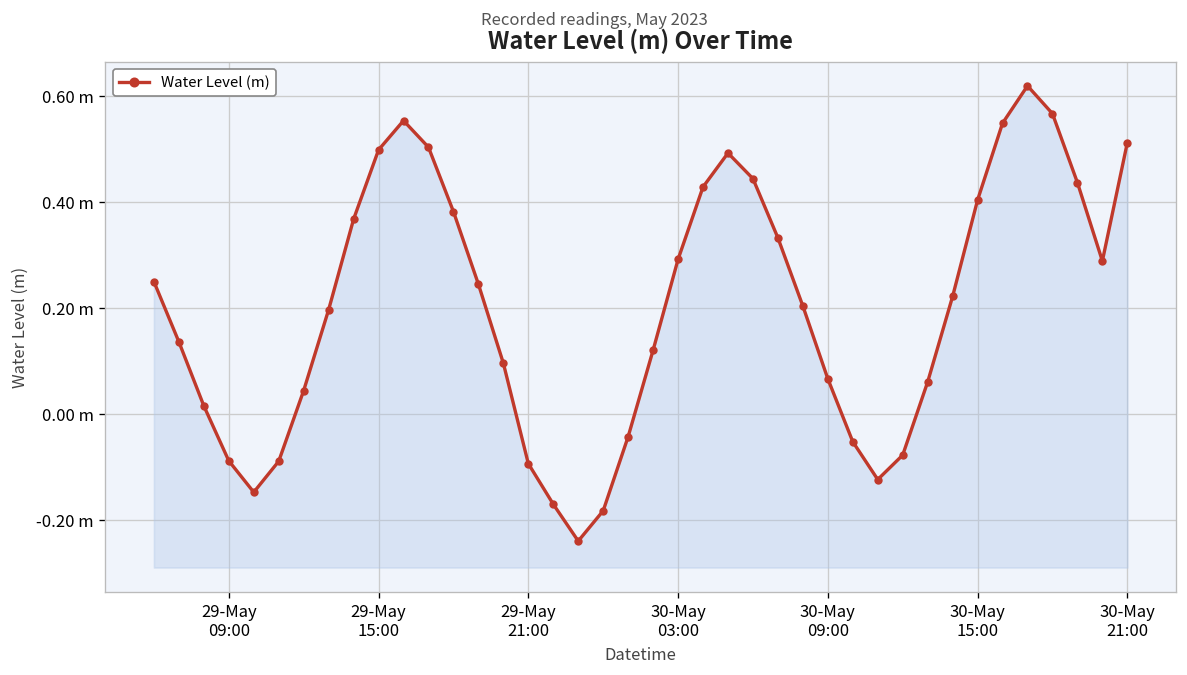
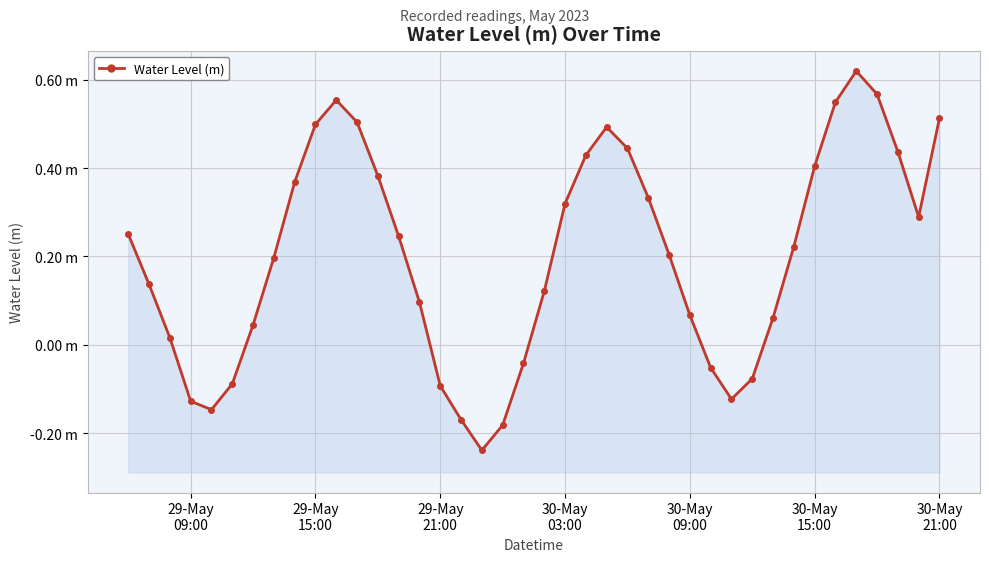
  {
-   "29-May 09:00": "-0.09 m",
+   "29-May 09:00": "-0.13 m",
    "29-May 15:00": "0.50 m",
    "29-May 21:00": "-0.09 m",
-   "30-May 03:00": "0.29 m",
+   "30-May 03:00": "0.32 m",
    "30-May 09:00": "0.07 m",
    "30-May 15:00": "0.40 m",
    "30-May 21:00": "0.51 m"
  }
